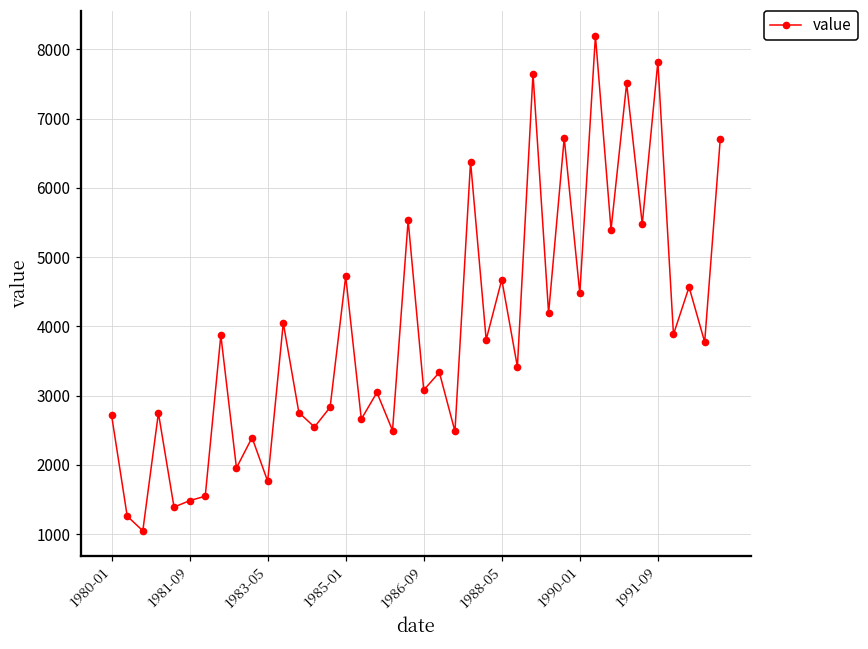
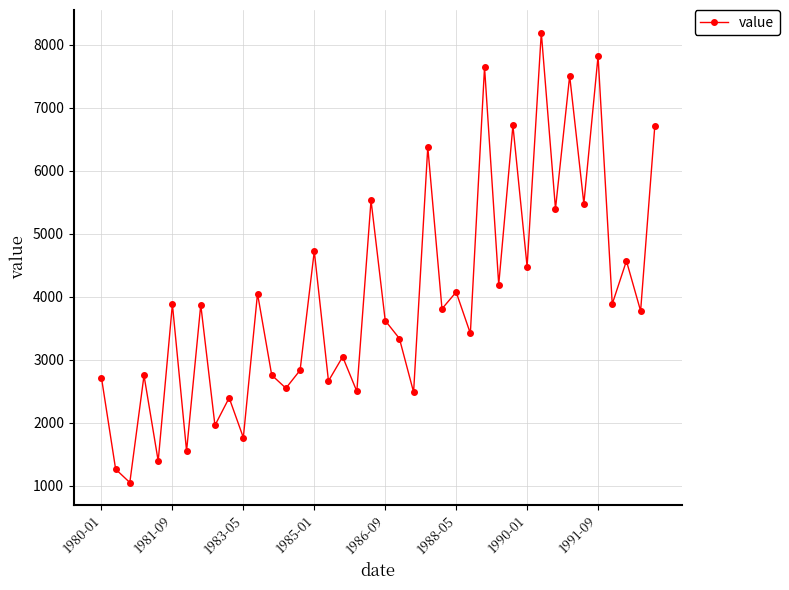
  {
    "1980-01": 2700,
-   "1981-09": 1500,
+   "1981-09": 3900,
    "1983-05": 1800,
    "1985-01": 4700,
-   "1986-09": 3100,
-   "1988-05": 4700,
+   "1986-09": 3600,
+   "1988-05": 4100,
    "1990-01": 4500,
    "1991-09": 7800
  }
